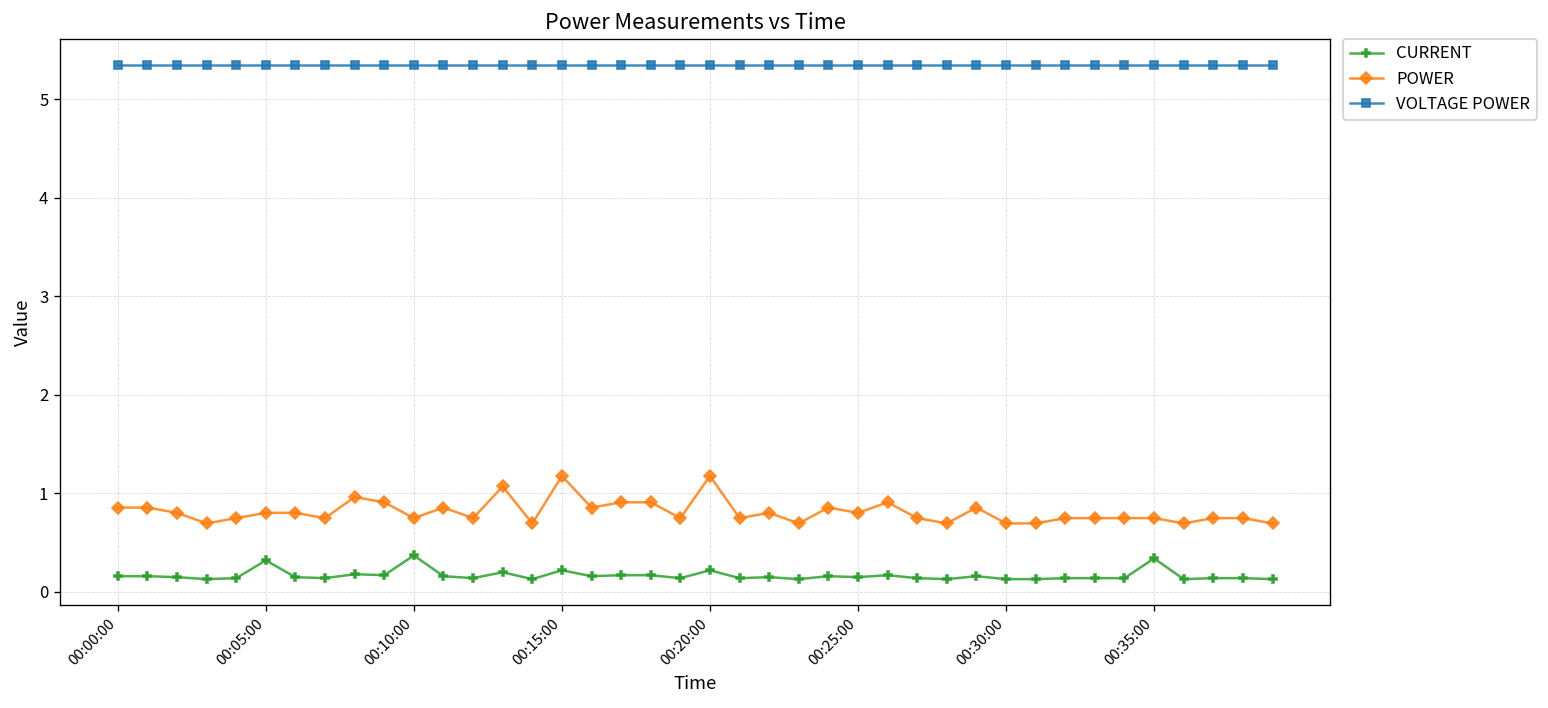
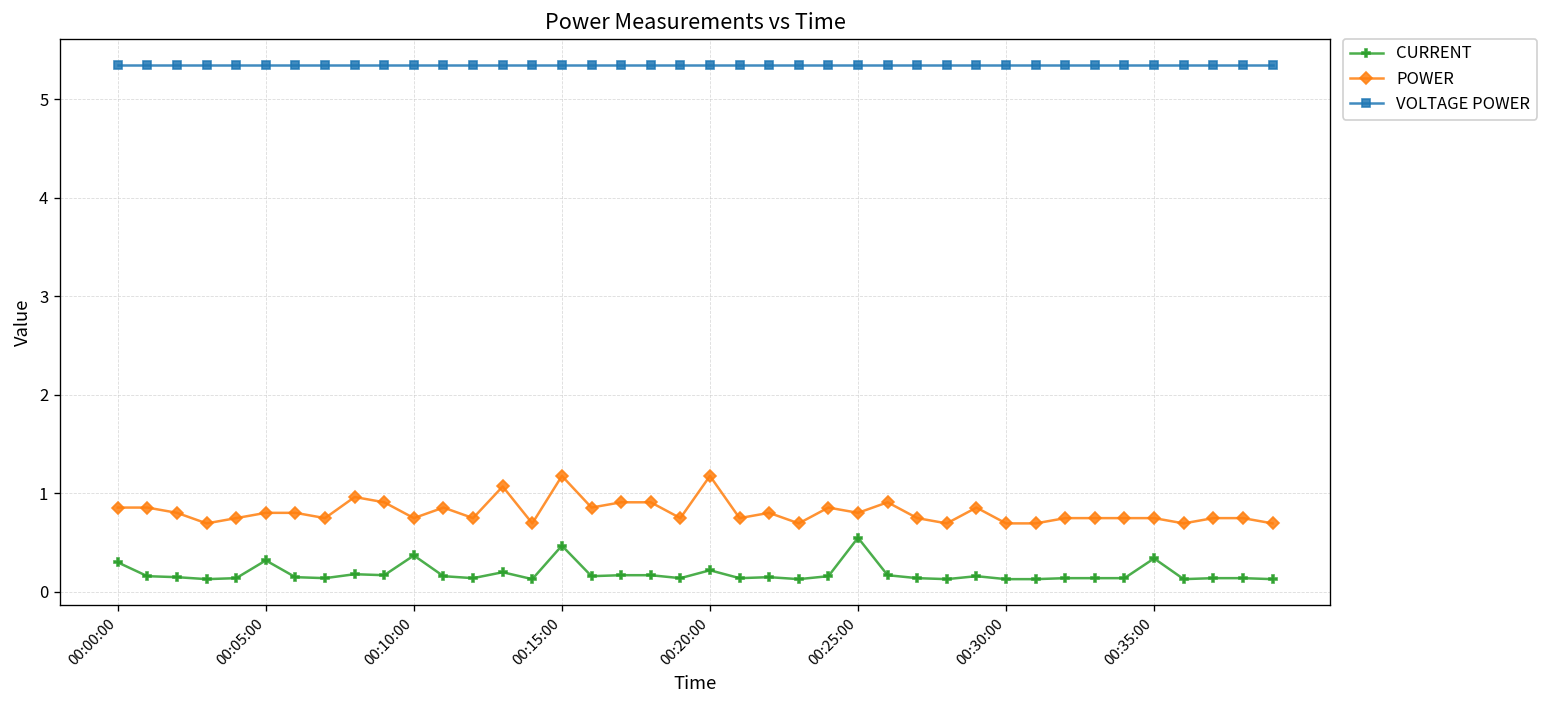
  {
    "CURRENT": {
-     "00:00:00": 0.2,
+     "00:00:00": 0.3,
      "00:05:00": 0.3,
      "00:10:00": 0.4,
-     "00:15:00": 0.2,
+     "00:15:00": 0.5,
      "00:20:00": 0.2,
-     "00:25:00": 0.2,
+     "00:25:00": 0.6,
      "00:30:00": 0.1,
      "00:35:00": 0.3
    },
    "POWER": {
      "00:00:00": 0.9,
      "00:05:00": 0.8,
      "00:10:00": 0.7,
      "00:15:00": 1.2,
      "00:20:00": 1.2,
      "00:25:00": 0.8,
      "00:30:00": 0.7,
      "00:35:00": 0.7
    },
    "VOLTAGE POWER": {
      "00:00:00": 5.4,
      "00:05:00": 5.4,
      "00:10:00": 5.4,
      "00:15:00": 5.4,
      "00:20:00": 5.4,
      "00:25:00": 5.4,
      "00:30:00": 5.4,
      "00:35:00": 5.4
    }
  }
